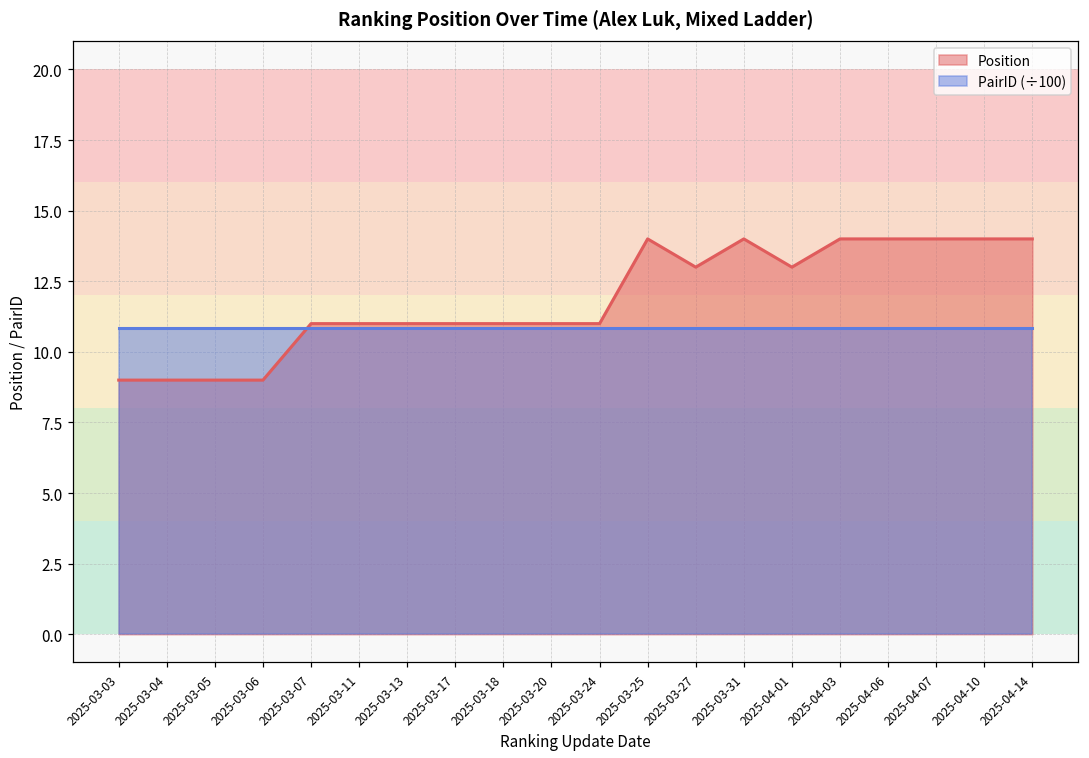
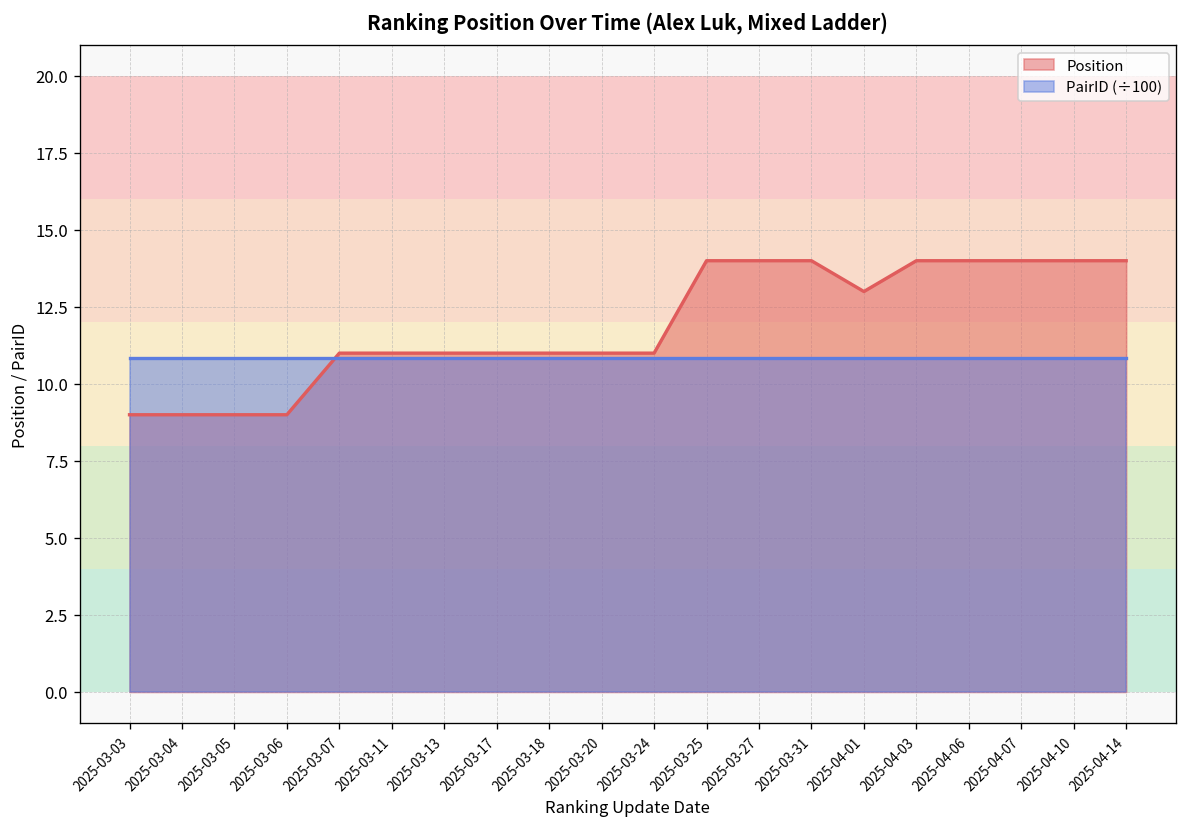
  {
    "Position": {
      "2025-03-03": 9,
      "2025-03-04": 9,
      "2025-03-05": 9,
      "2025-03-06": 9,
      "2025-03-07": 11,
      "2025-03-11": 11,
      "2025-03-13": 11,
      "2025-03-17": 11,
      "2025-03-18": 11,
      "2025-03-20": 11,
      "2025-03-24": 11,
      "2025-03-25": 14,
-     "2025-03-27": 13,
+     "2025-03-27": 14,
      "2025-03-31": 14,
      "2025-04-01": 13,
      "2025-04-03": 14,
      "2025-04-06": 14,
      "2025-04-07": 14,
      "2025-04-10": 14,
      "2025-04-14": 14
    },
    "PairID (÷100)": {
      "2025-03-03": 10.9,
      "2025-03-04": 10.9,
      "2025-03-05": 10.9,
      "2025-03-06": 10.9,
      "2025-03-07": 10.9,
      "2025-03-11": 10.9,
      "2025-03-13": 10.9,
      "2025-03-17": 10.9,
      "2025-03-18": 10.9,
      "2025-03-20": 10.9,
      "2025-03-24": 10.9,
      "2025-03-25": 10.9,
      "2025-03-27": 10.9,
      "2025-03-31": 10.9,
      "2025-04-01": 10.9,
      "2025-04-03": 10.9,
      "2025-04-06": 10.9,
      "2025-04-07": 10.9,
      "2025-04-10": 10.9,
      "2025-04-14": 10.9
    }
  }
